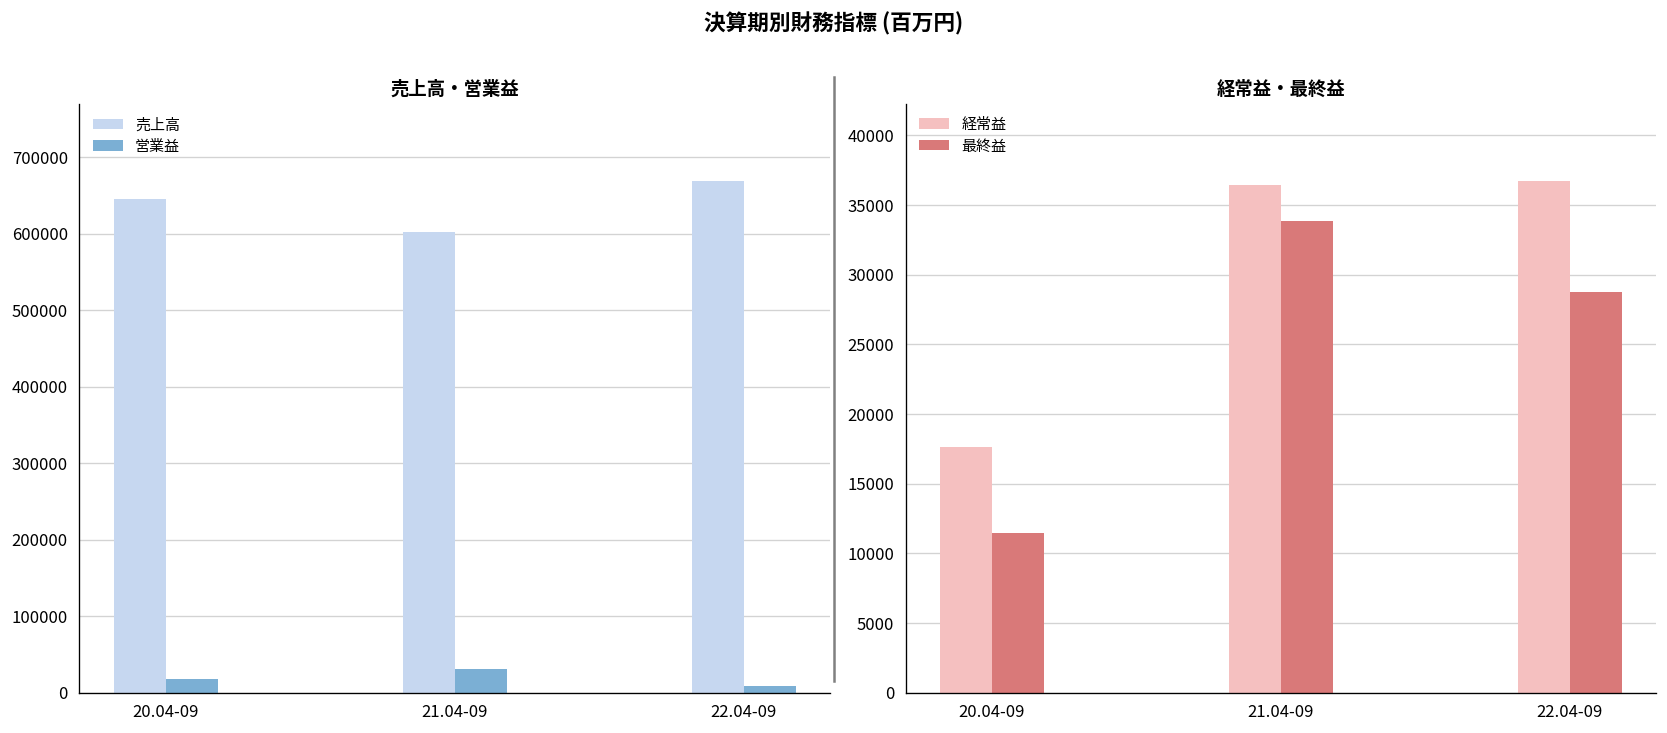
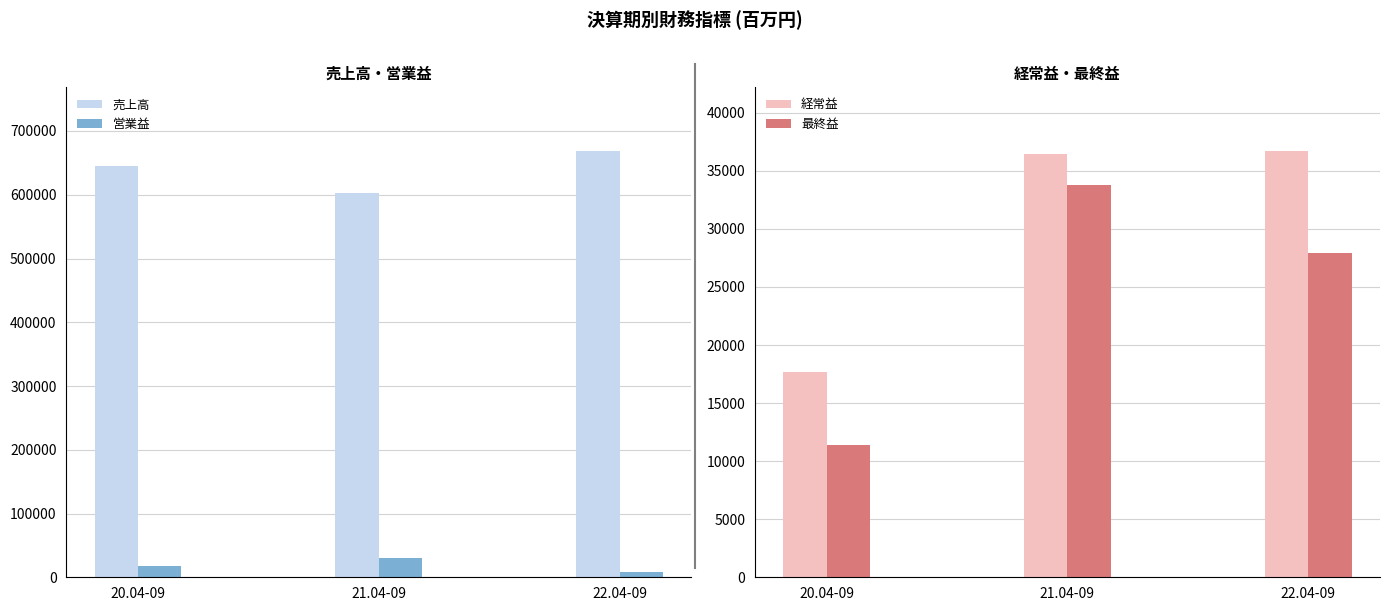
  {
    "売上高・営業益": {
      "売上高": {
        "20.04-09": 640000,
        "21.04-09": 600000,
        "22.04-09": 670000
      },
      "営業益": {
        "20.04-09": 20000,
        "21.04-09": 30000,
        "22.04-09": 10000
      }
    },
    "経常益・最終益": {
      "経常益": {
        "20.04-09": 17700,
        "21.04-09": 36400,
        "22.04-09": 36700
      },
      "最終益": {
        "20.04-09": 11400,
        "21.04-09": 33800,
-       "22.04-09": 28800
+       "22.04-09": 27900
      }
    }
  }
